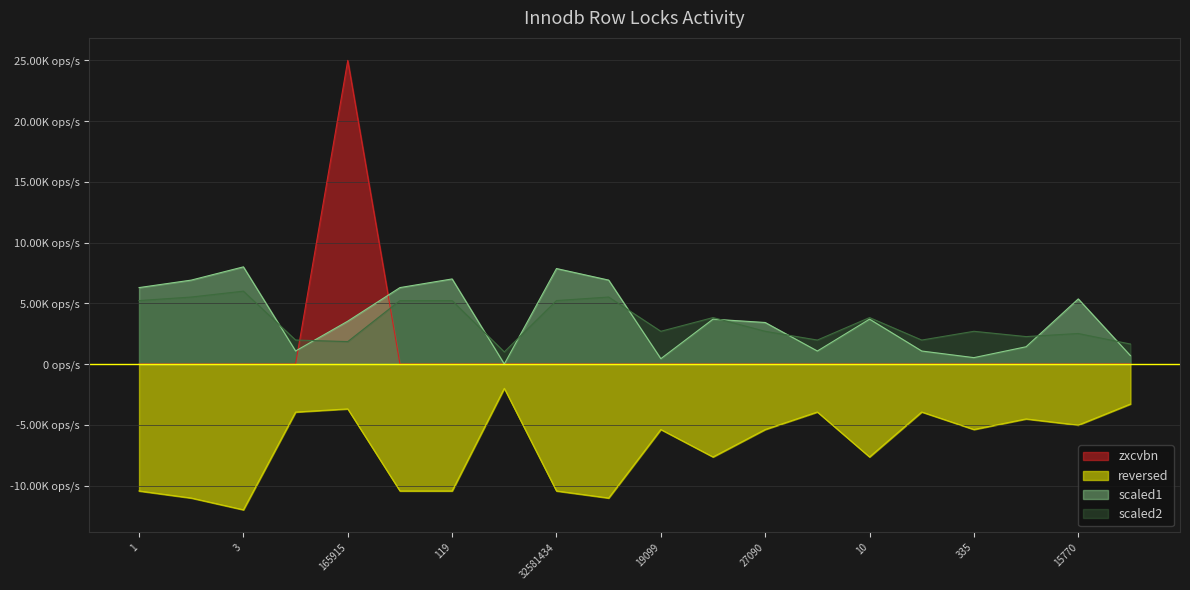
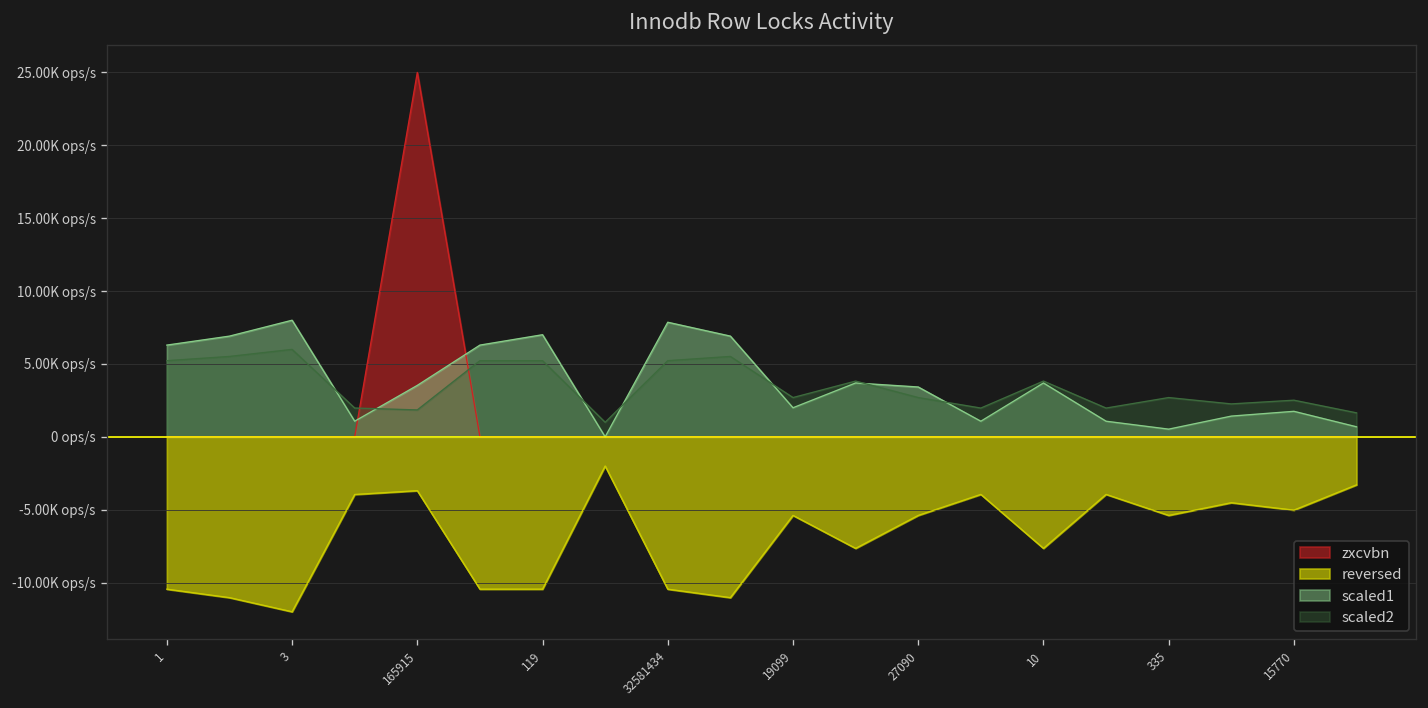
  {
    "zxcvbn": {
      "165915": "25.0K ops/s"
    },
    "scaled1": {
      "165915": "3.5K ops/s",
      "119": "7.0K ops/s",
      "32581434": "7.9K ops/s",
-     "19099": "0.4K ops/s",
+     "19099": "2.0K ops/s",
      "27090": "3.4K ops/s",
      "335": "0.5K ops/s",
-     "15770": "5.4K ops/s"
+     "15770": "1.8K ops/s"
    },
    "scaled2": {
      "165915": "1.8K ops/s",
      "119": "5.2K ops/s",
      "32581434": "5.2K ops/s",
      "19099": "2.7K ops/s",
      "27090": "2.7K ops/s",
      "335": "2.7K ops/s",
      "15770": "2.5K ops/s"
    }
  }
